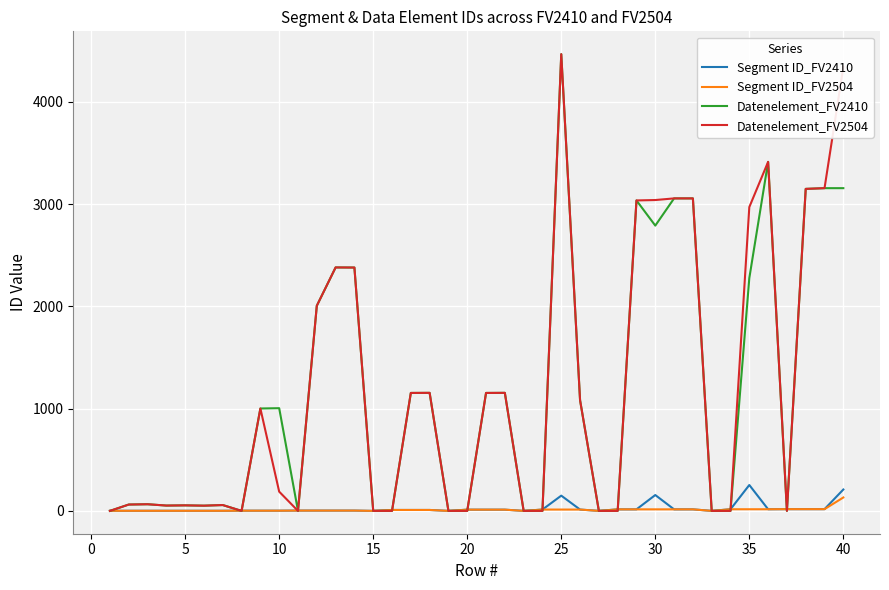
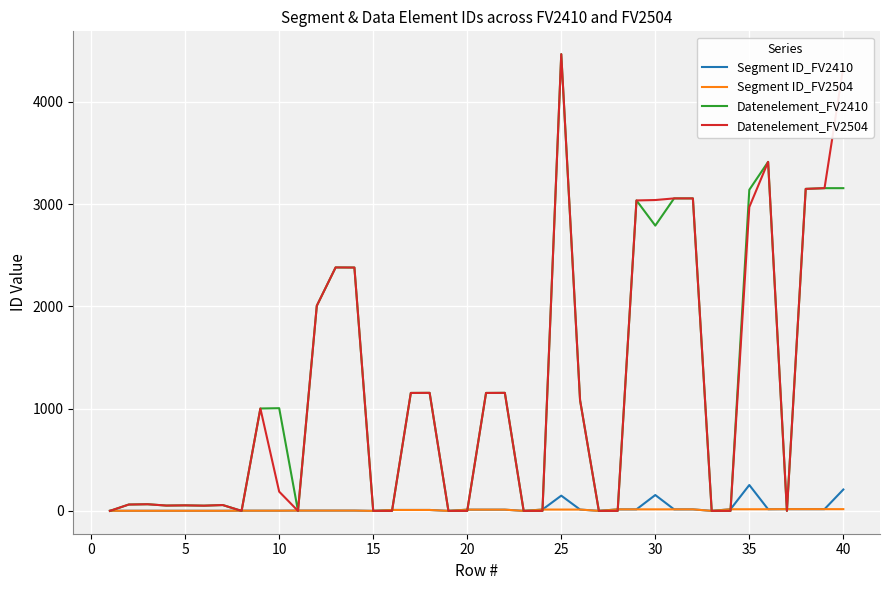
  {
    "Segment ID_FV2410": {
      "25": 150,
      "30": 160,
      "35": 250,
      "40": 210
    },
    "Segment ID_FV2504": {
      "25": 10,
      "30": 20,
      "35": 20,
-     "40": 130
+     "40": 20
    },
    "Datenelement_FV2410": {
      "10": 1000,
      "30": 2790,
-     "35": 2280,
+     "35": 3140,
      "40": 3160
    },
    "Datenelement_FV2504": {
      "10": 190,
      "30": 3040,
      "35": 2970
    }
  }
